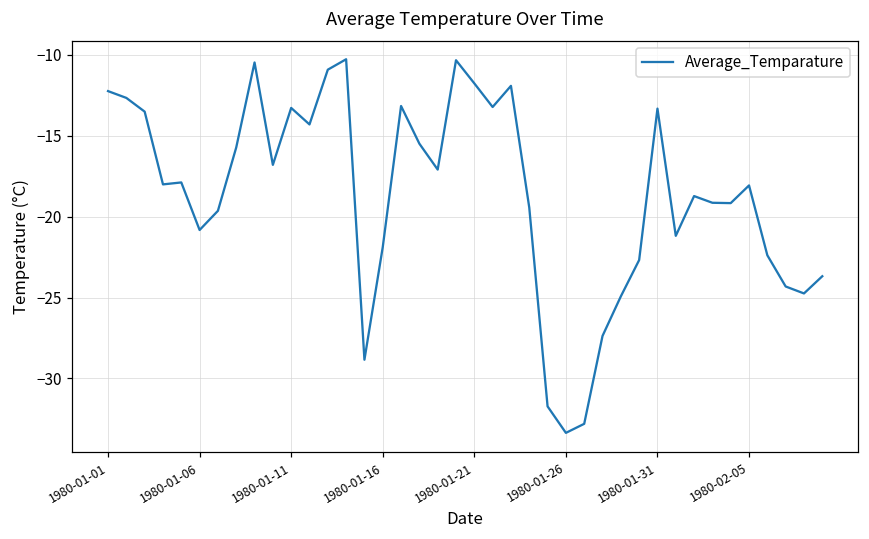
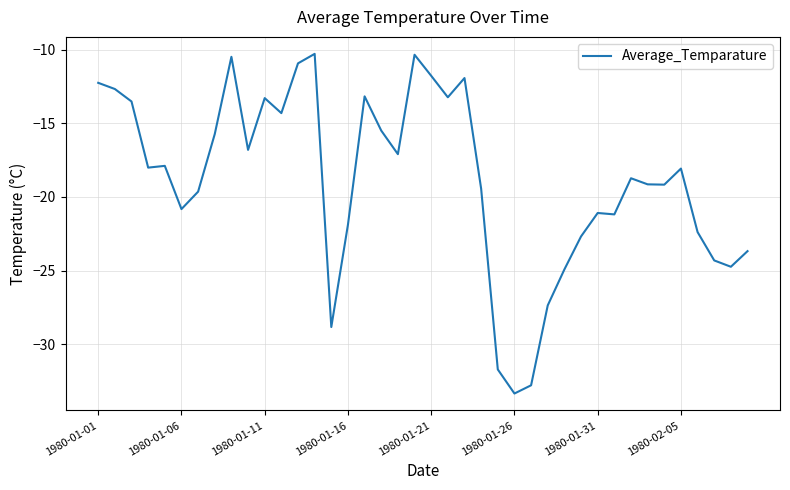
  {
    "1980-01-01": -12.2,
    "1980-01-06": -20.8,
    "1980-01-11": -13.3,
    "1980-01-16": -21.9,
    "1980-01-21": -11.8,
    "1980-01-26": -33.4,
-   "1980-01-31": -13.3,
+   "1980-01-31": -21.1,
    "1980-02-05": -18.1
  }
